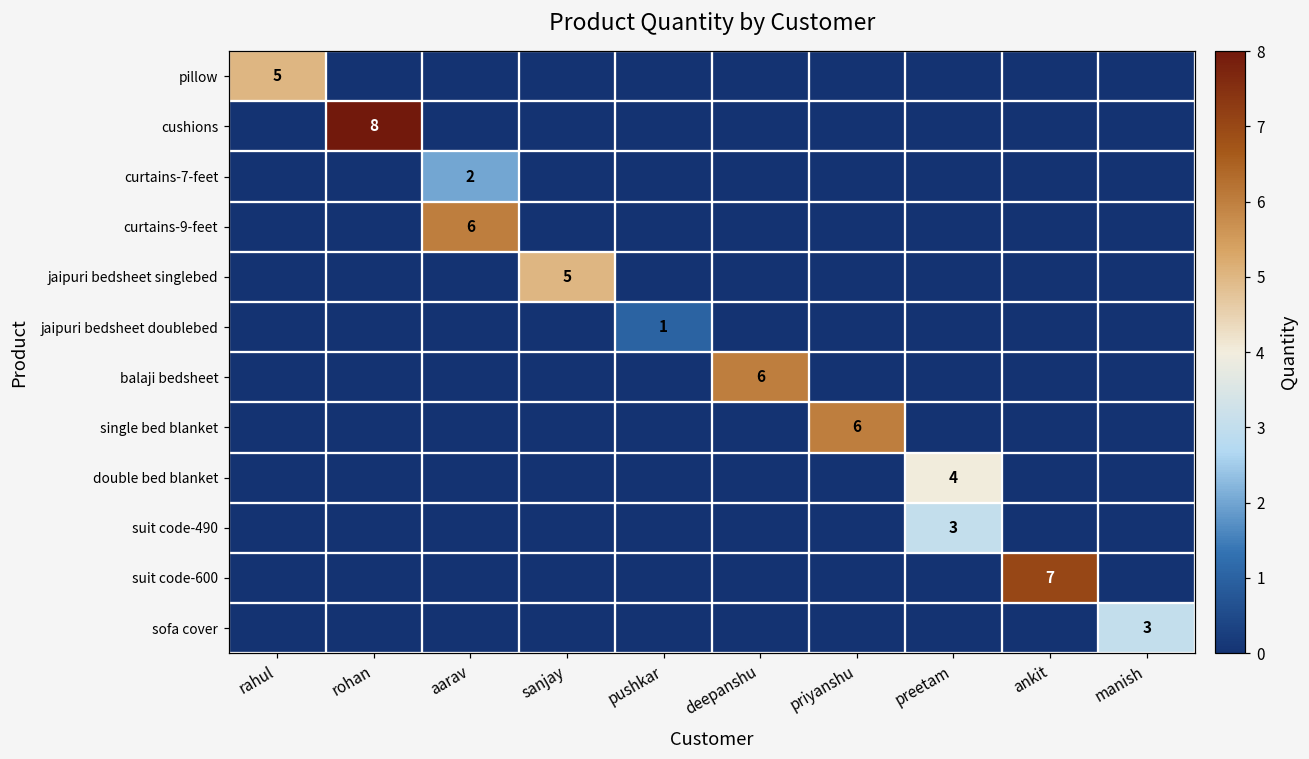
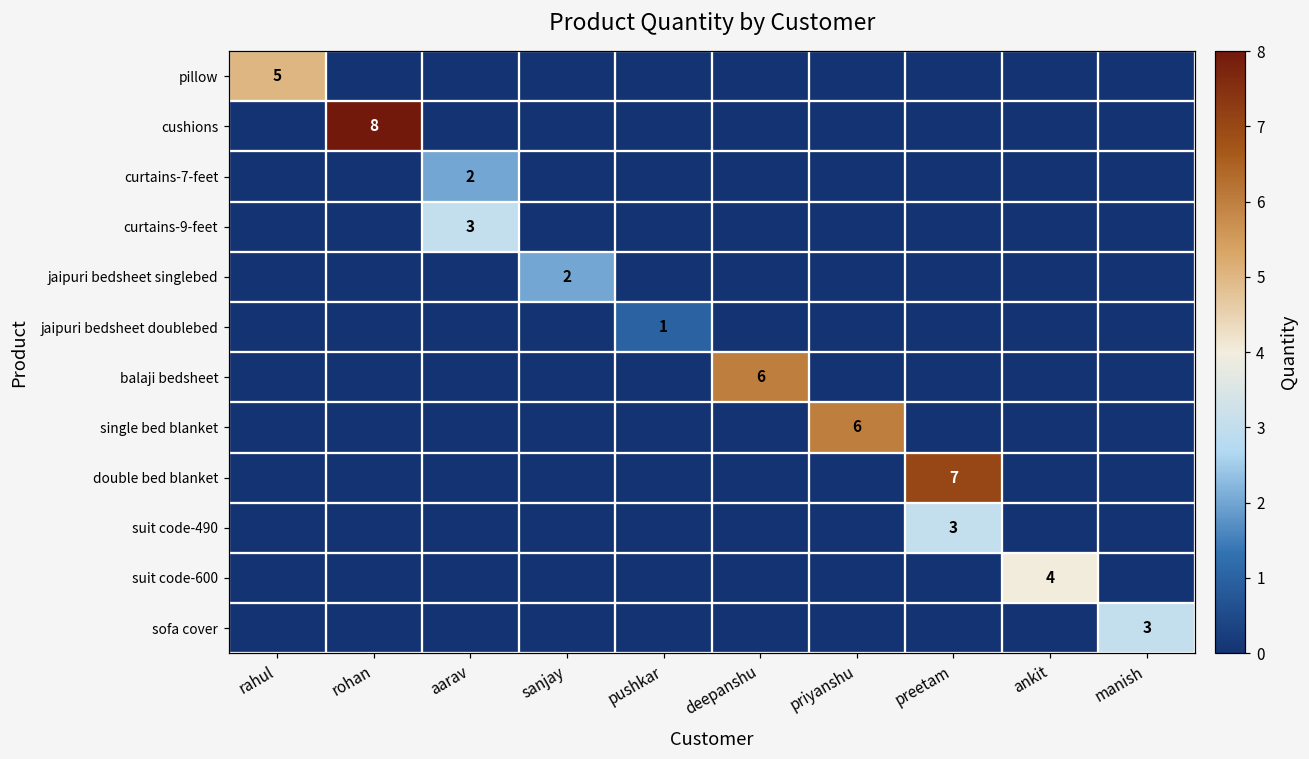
  {
    "pillow": {
      "rahul": 5
    },
    "cushions": {
      "rohan": 8
    },
    "curtains-7-feet": {
      "aarav": 2
    },
    "curtains-9-feet": {
-     "aarav": 6
+     "aarav": 3
    },
    "jaipuri bedsheet singlebed": {
-     "sanjay": 5
+     "sanjay": 2
    },
    "jaipuri bedsheet doublebed": {
      "pushkar": 1
    },
    "balaji bedsheet": {
      "deepanshu": 6
    },
    "single bed blanket": {
      "priyanshu": 6
    },
    "double bed blanket": {
-     "preetam": 4
+     "preetam": 7
    },
    "suit code-490": {
      "preetam": 3
    },
    "suit code-600": {
-     "ankit": 7
+     "ankit": 4
    },
    "sofa cover": {
      "manish": 3
    }
  }
